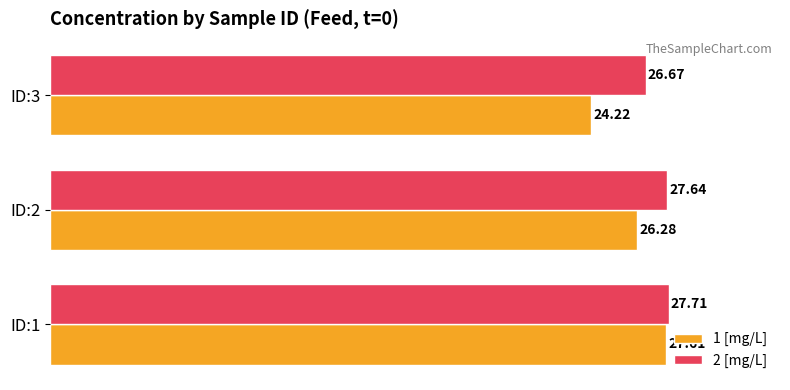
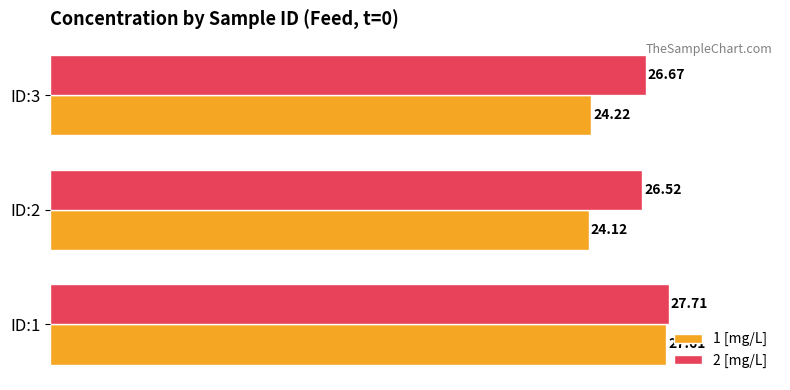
  {
    "1 [mg/L]": {
      "ID:3": 24.22,
-     "ID:2": 26.28,
+     "ID:2": 24.12,
      "ID:1": 27.61
    },
    "2 [mg/L]": {
      "ID:3": 26.67,
-     "ID:2": 27.64,
+     "ID:2": 26.52,
      "ID:1": 27.71
    }
  }
